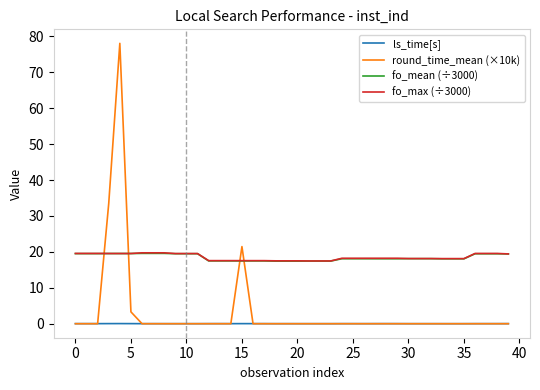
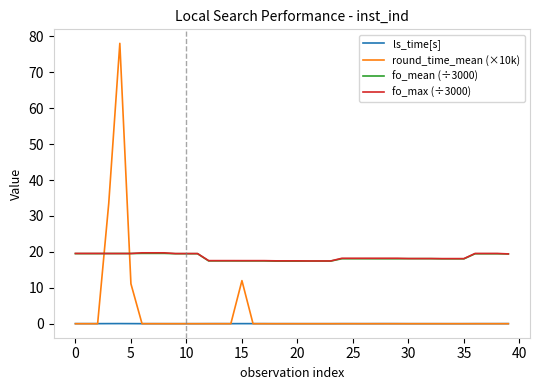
  {
    "ls_time[s]": {
      "5": 0,
      "15": 0
    },
    "round_time_mean (×10k)": {
-     "5": 3,
-     "15": 21
+     "5": 11,
+     "15": 12
    }
  }
